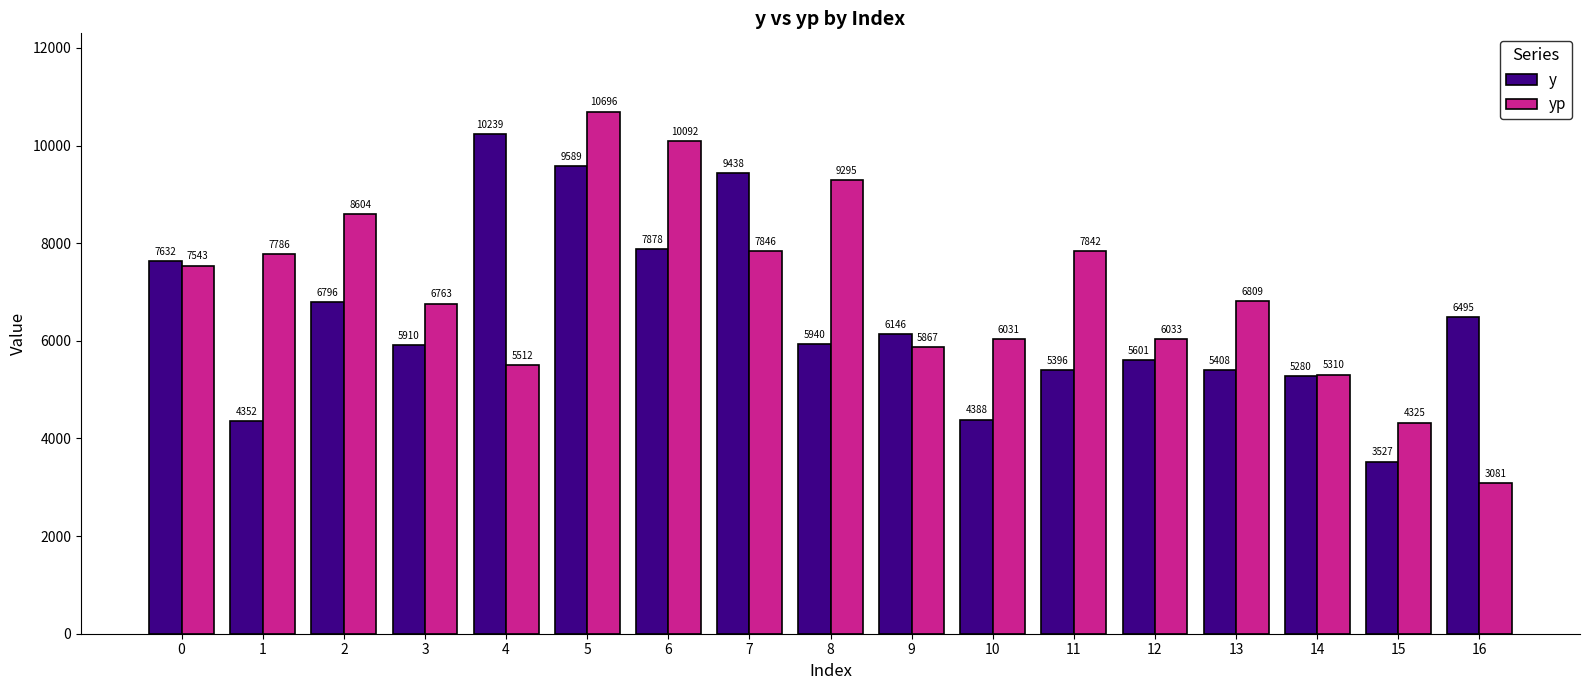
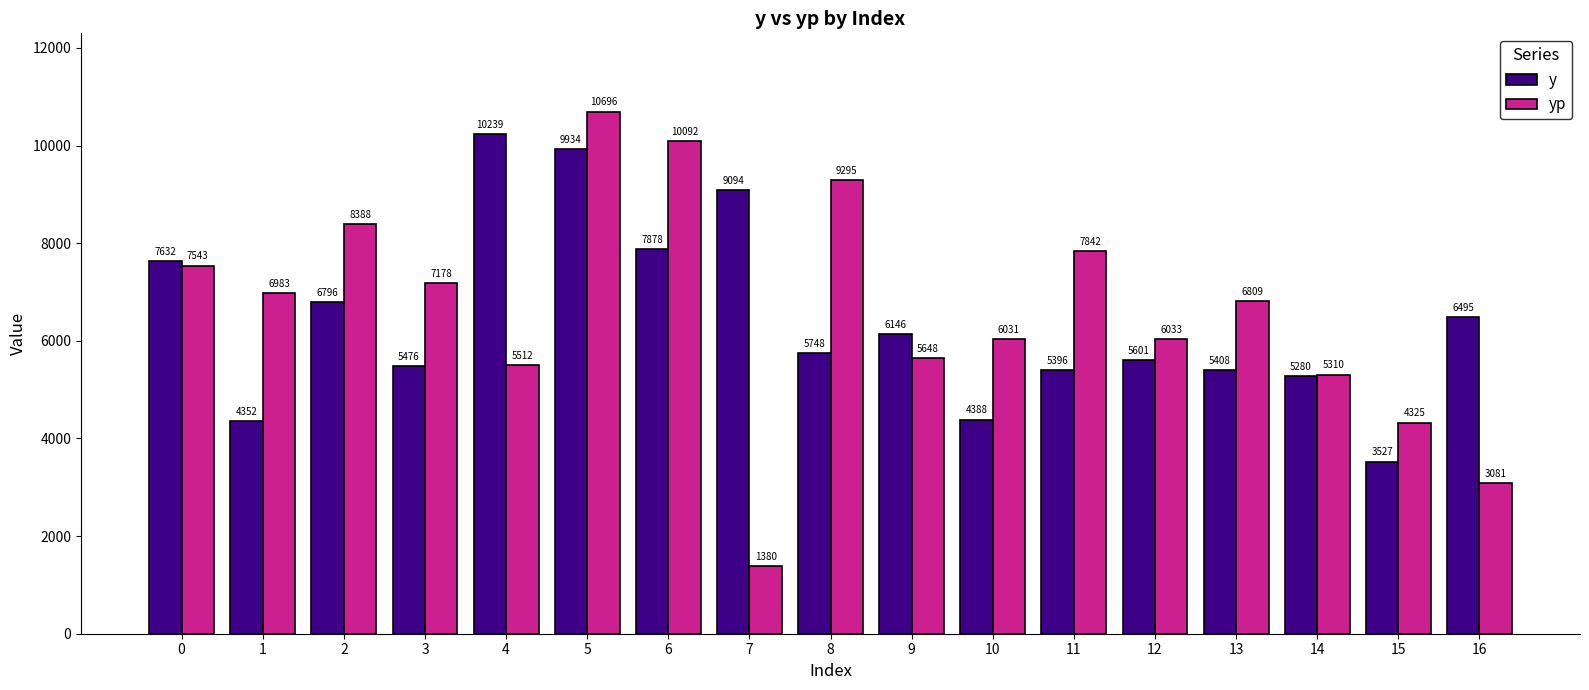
  {
    "y": {
      "0": 7632,
      "1": 4352,
      "2": 6796,
-     "3": 5910,
+     "3": 5476,
      "4": 10239,
-     "5": 9589,
+     "5": 9934,
      "6": 7878,
-     "7": 9438,
-     "8": 5940,
+     "7": 9094,
+     "8": 5748,
      "9": 6146,
      "10": 4388,
      "11": 5396,
      "12": 5601,
      "13": 5408,
      "14": 5280,
      "15": 3527,
      "16": 6495
    },
    "yp": {
      "0": 7543,
-     "1": 7786,
-     "2": 8604,
-     "3": 6763,
+     "1": 6983,
+     "2": 8388,
+     "3": 7178,
      "4": 5512,
      "5": 10696,
      "6": 10092,
-     "7": 7846,
+     "7": 1380,
      "8": 9295,
-     "9": 5867,
+     "9": 5648,
      "10": 6031,
      "11": 7842,
      "12": 6033,
      "13": 6809,
      "14": 5310,
      "15": 4325,
      "16": 3081
    }
  }
